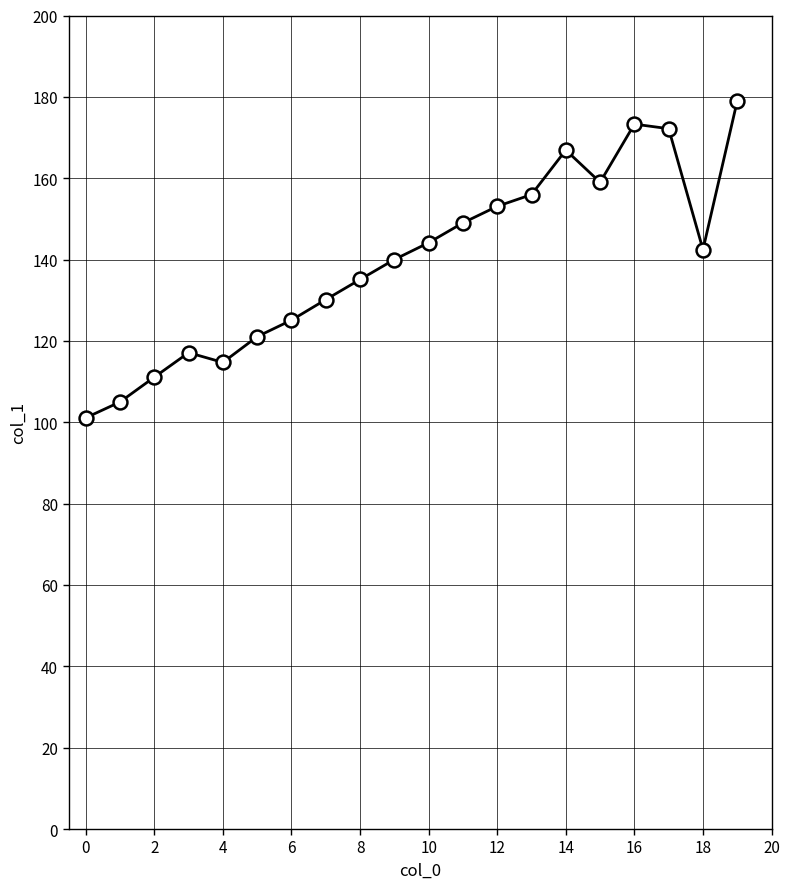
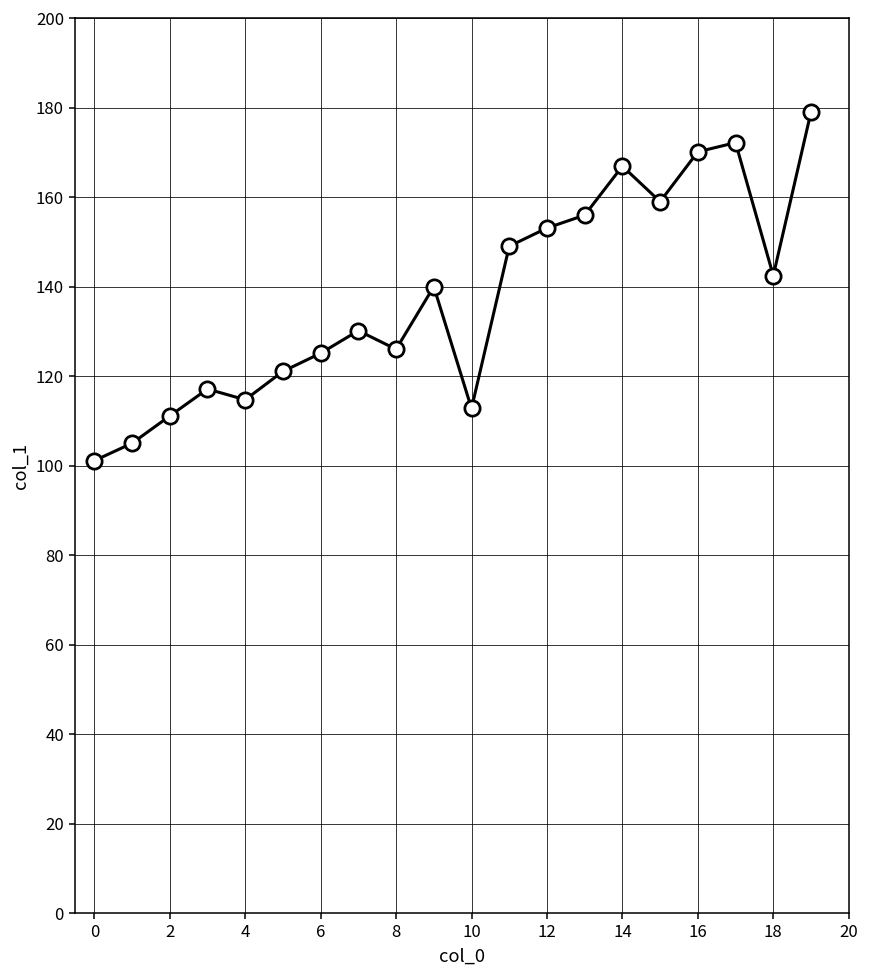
  {
    "0": 101,
    "2": 111,
    "4": 115,
    "6": 125,
-   "8": 135,
-   "10": 144,
+   "8": 126,
+   "10": 113,
    "12": 153,
    "14": 167,
-   "16": 173,
+   "16": 170,
    "18": 142
  }
